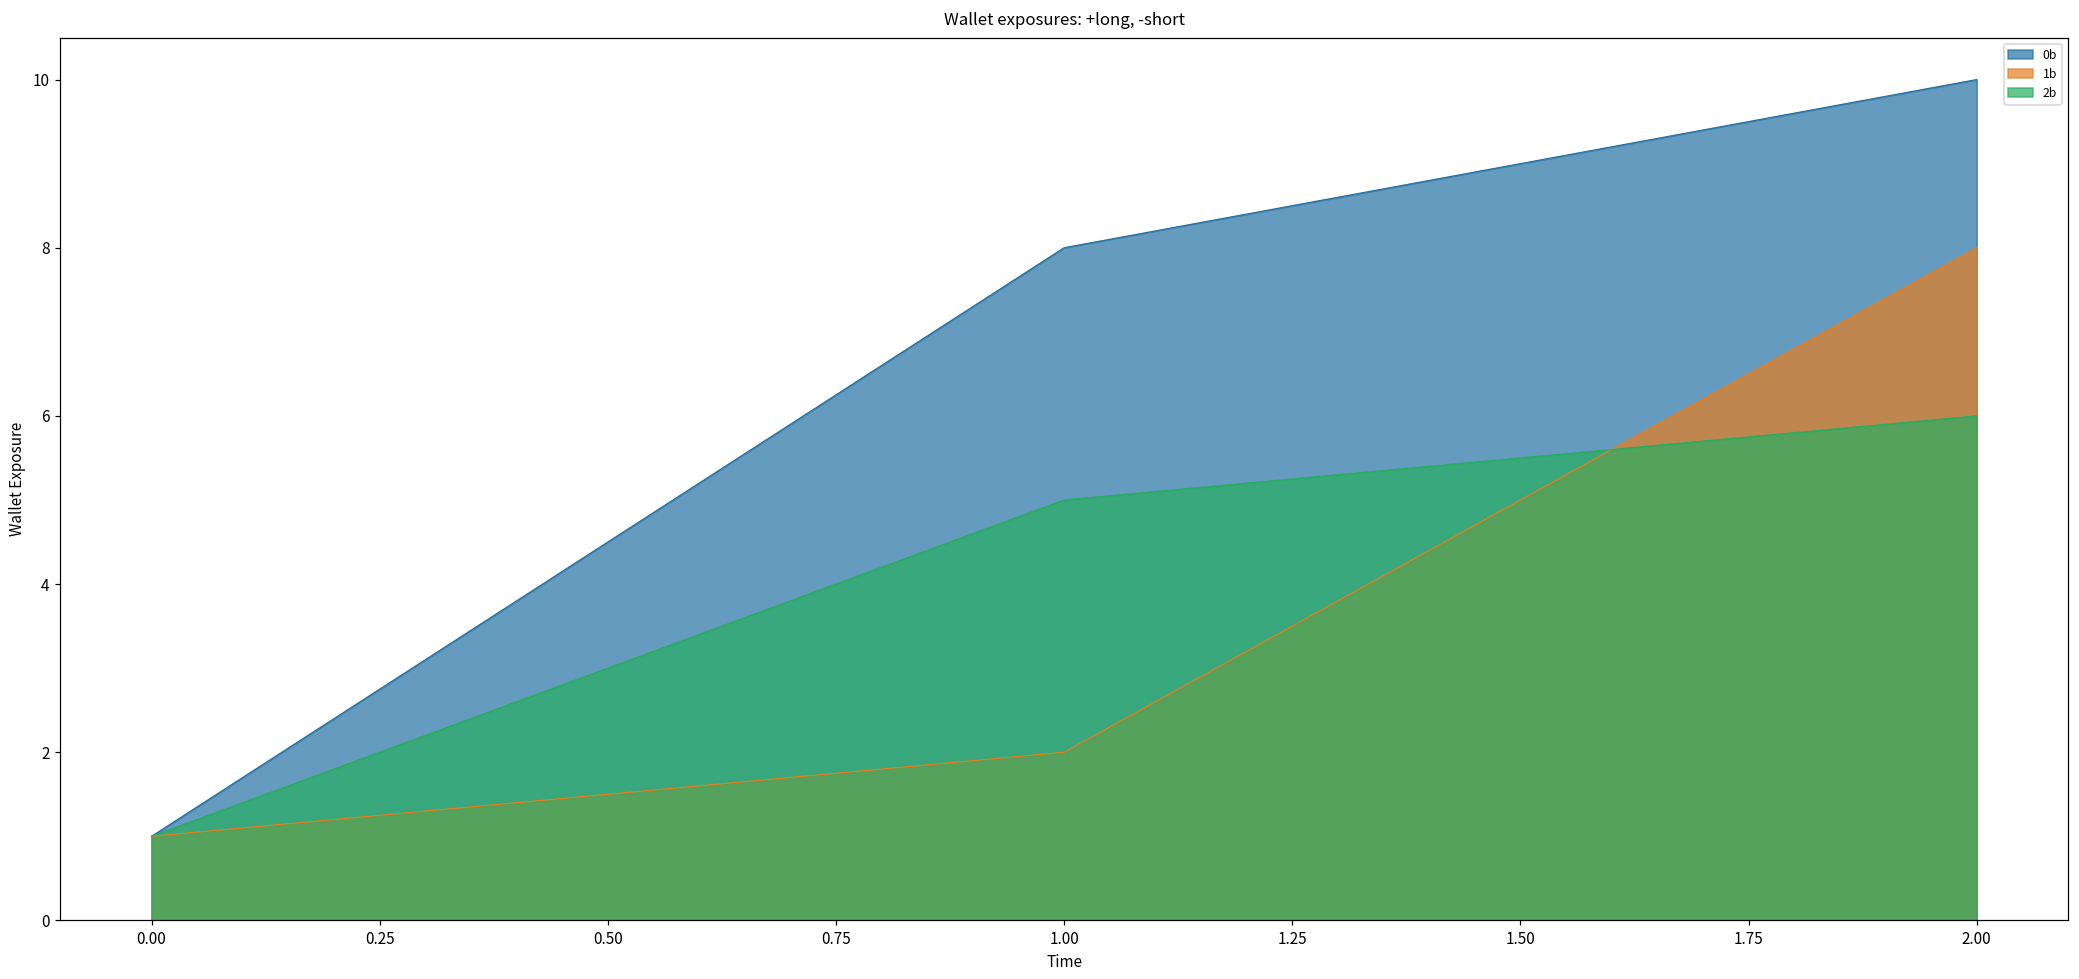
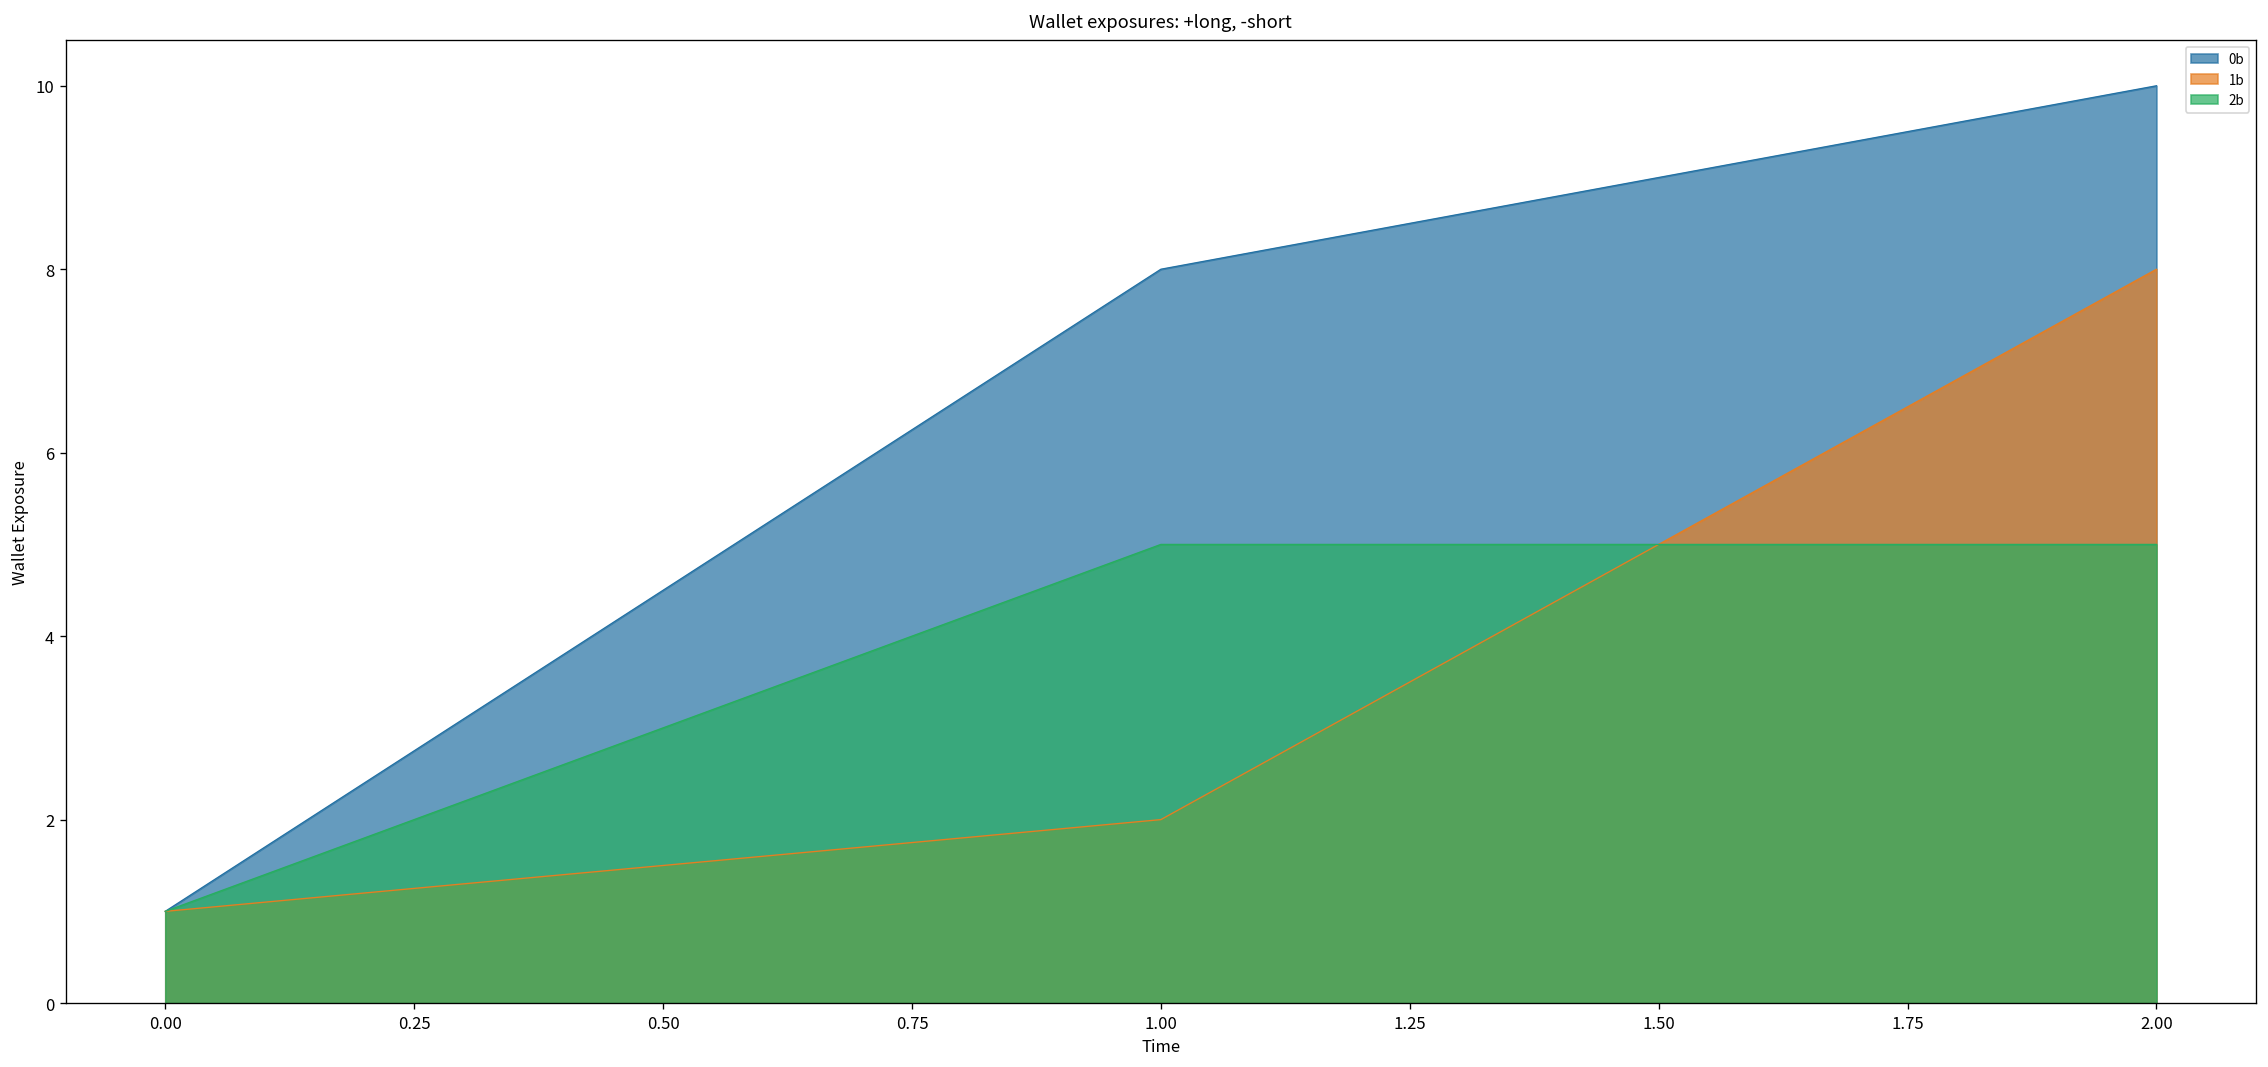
  {
    "0b": {
      "1.00": 8,
      "2.00": 10
    },
    "1b": {
      "1.00": 2,
      "2.00": 8
    },
    "2b": {
      "1.00": 5,
-     "2.00": 6
+     "2.00": 5
    }
  }
